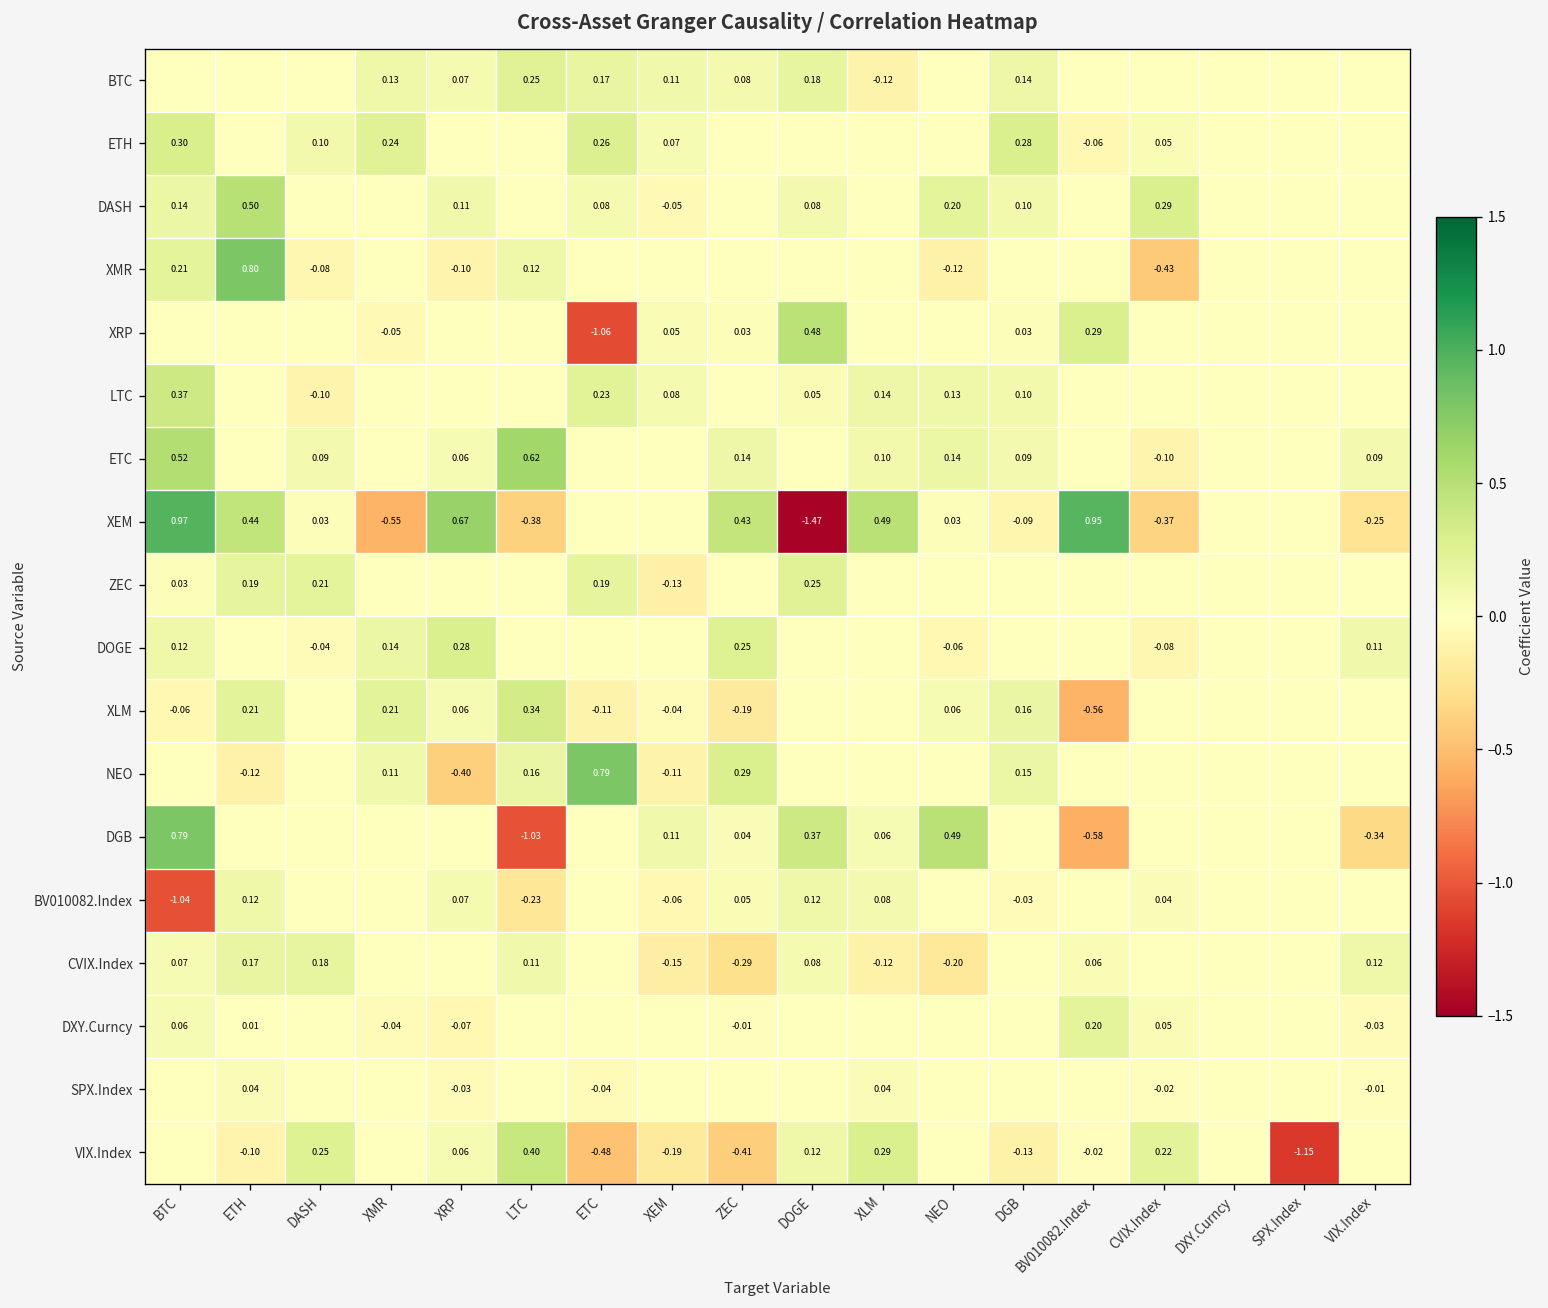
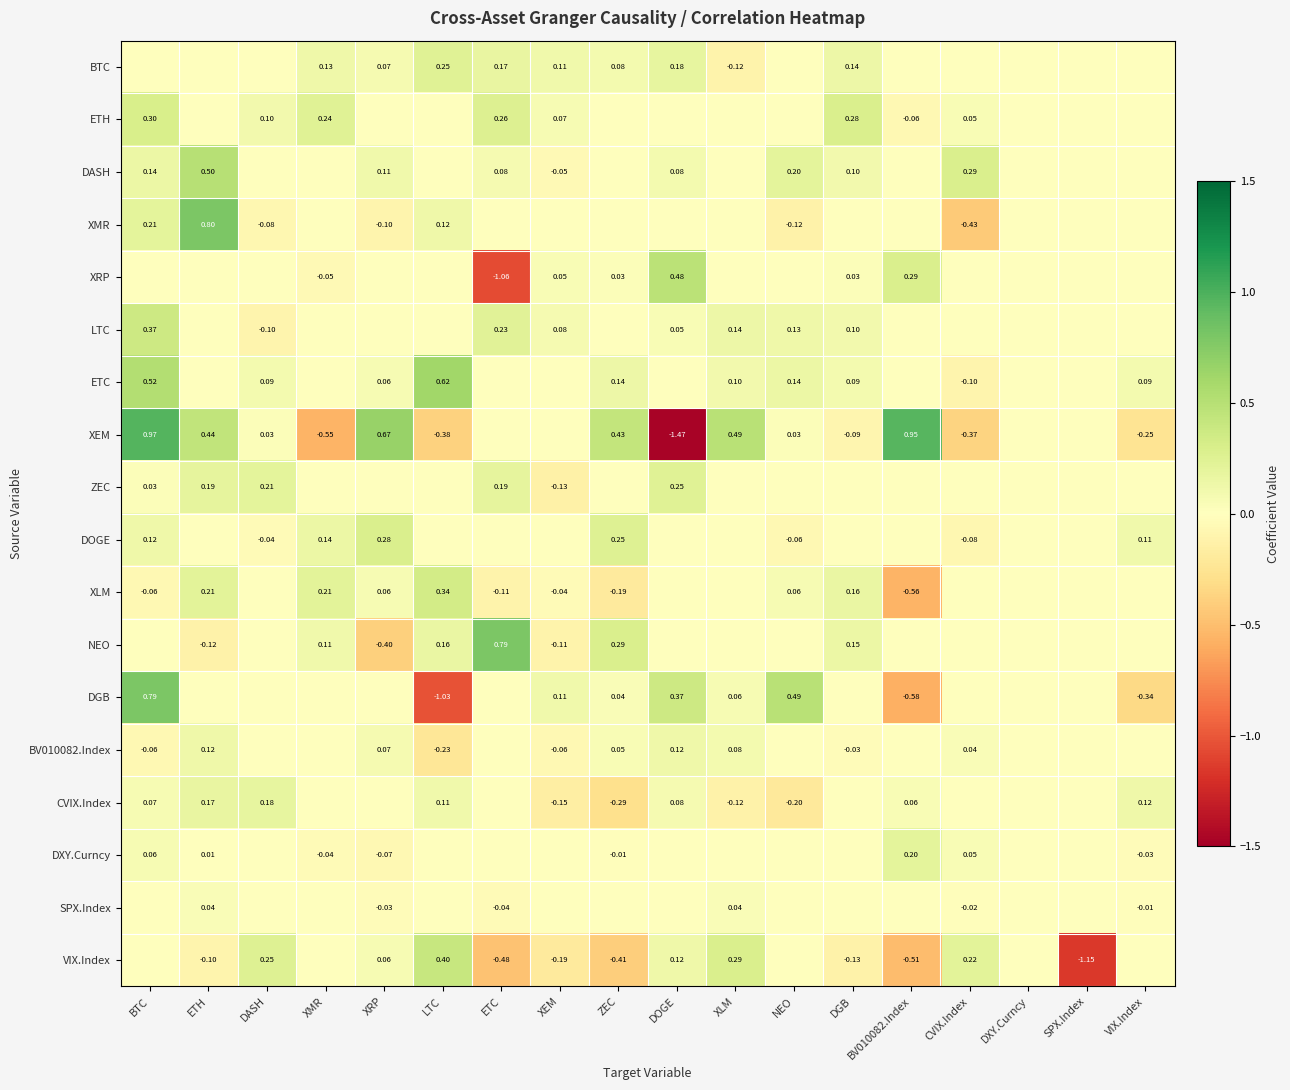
  {
    "BTC": {
      "XMR": 0.13,
      "XRP": 0.07,
      "LTC": 0.25,
      "ETC": 0.17,
      "XEM": 0.11,
      "ZEC": 0.08,
      "DOGE": 0.18,
      "XLM": -0.12,
      "DGB": 0.14
    },
    "ETH": {
      "BTC": 0.30,
      "DASH": 0.10,
      "XMR": 0.24,
      "ETC": 0.26,
      "XEM": 0.07,
      "DGB": 0.28,
      "BV010082.Index": -0.06,
      "CVIX.Index": 0.05
    },
    "DASH": {
      "BTC": 0.14,
      "ETH": 0.50,
      "XRP": 0.11,
      "ETC": 0.08,
      "XEM": -0.05,
      "DOGE": 0.08,
      "NEO": 0.20,
      "DGB": 0.10,
      "CVIX.Index": 0.29
    },
    "XMR": {
      "BTC": 0.21,
      "ETH": 0.80,
      "DASH": -0.08,
      "XRP": -0.10,
      "LTC": 0.12,
      "NEO": -0.12,
      "CVIX.Index": -0.43
    },
    "XRP": {
      "XMR": -0.05,
      "ETC": -1.06,
      "XEM": 0.05,
      "ZEC": 0.03,
      "DOGE": 0.48,
      "DGB": 0.03,
      "BV010082.Index": 0.29
    },
    "LTC": {
      "BTC": 0.37,
      "DASH": -0.10,
      "ETC": 0.23,
      "XEM": 0.08,
      "DOGE": 0.05,
      "XLM": 0.14,
      "NEO": 0.13,
      "DGB": 0.10
    },
    "ETC": {
      "BTC": 0.52,
      "DASH": 0.09,
      "XRP": 0.06,
      "LTC": 0.62,
      "ZEC": 0.14,
      "XLM": 0.10,
      "NEO": 0.14,
      "DGB": 0.09,
      "CVIX.Index": -0.10,
      "VIX.Index": 0.09
    },
    "XEM": {
      "BTC": 0.97,
      "ETH": 0.44,
      "DASH": 0.03,
      "XMR": -0.55,
      "XRP": 0.67,
      "LTC": -0.38,
      "ZEC": 0.43,
      "DOGE": -1.47,
      "XLM": 0.49,
      "NEO": 0.03,
      "DGB": -0.09,
      "BV010082.Index": 0.95,
      "CVIX.Index": -0.37,
      "VIX.Index": -0.25
    },
    "ZEC": {
      "BTC": 0.03,
      "ETH": 0.19,
      "DASH": 0.21,
      "ETC": 0.19,
      "XEM": -0.13,
      "DOGE": 0.25
    },
    "DOGE": {
      "BTC": 0.12,
      "DASH": -0.04,
      "XMR": 0.14,
      "XRP": 0.28,
      "ZEC": 0.25,
      "NEO": -0.06,
      "CVIX.Index": -0.08,
      "VIX.Index": 0.11
    },
    "XLM": {
      "BTC": -0.06,
      "ETH": 0.21,
      "XMR": 0.21,
      "XRP": 0.06,
      "LTC": 0.34,
      "ETC": -0.11,
      "XEM": -0.04,
      "ZEC": -0.19,
      "NEO": 0.06,
      "DGB": 0.16,
      "BV010082.Index": -0.56
    },
    "NEO": {
      "ETH": -0.12,
      "XMR": 0.11,
      "XRP": -0.40,
      "LTC": 0.16,
      "ETC": 0.79,
      "XEM": -0.11,
      "ZEC": 0.29,
      "DGB": 0.15
    },
    "DGB": {
      "BTC": 0.79,
      "LTC": -1.03,
      "XEM": 0.11,
      "ZEC": 0.04,
      "DOGE": 0.37,
      "XLM": 0.06,
      "NEO": 0.49,
      "BV010082.Index": -0.58,
      "VIX.Index": -0.34
    },
    "BV010082.Index": {
-     "BTC": -1.04,
+     "BTC": -0.06,
      "ETH": 0.12,
      "XRP": 0.07,
      "LTC": -0.23,
      "XEM": -0.06,
      "ZEC": 0.05,
      "DOGE": 0.12,
      "XLM": 0.08,
      "DGB": -0.03,
      "CVIX.Index": 0.04
    },
    "CVIX.Index": {
      "BTC": 0.07,
      "ETH": 0.17,
      "DASH": 0.18,
      "LTC": 0.11,
      "XEM": -0.15,
      "ZEC": -0.29,
      "DOGE": 0.08,
      "XLM": -0.12,
      "NEO": -0.20,
      "BV010082.Index": 0.06,
      "VIX.Index": 0.12
    },
    "DXY.Curncy": {
      "BTC": 0.06,
      "ETH": 0.01,
      "XMR": -0.04,
      "XRP": -0.07,
      "ZEC": -0.01,
      "BV010082.Index": 0.20,
      "CVIX.Index": 0.05,
      "VIX.Index": -0.03
    },
    "SPX.Index": {
      "ETH": 0.04,
      "XRP": -0.03,
      "ETC": -0.04,
      "XLM": 0.04,
      "CVIX.Index": -0.02,
      "VIX.Index": -0.01
    },
    "VIX.Index": {
      "ETH": -0.10,
      "DASH": 0.25,
      "XRP": 0.06,
      "LTC": 0.40,
      "ETC": -0.48,
      "XEM": -0.19,
      "ZEC": -0.41,
      "DOGE": 0.12,
      "XLM": 0.29,
      "DGB": -0.13,
-     "BV010082.Index": -0.02,
+     "BV010082.Index": -0.51,
      "CVIX.Index": 0.22,
      "SPX.Index": -1.15
    }
  }
